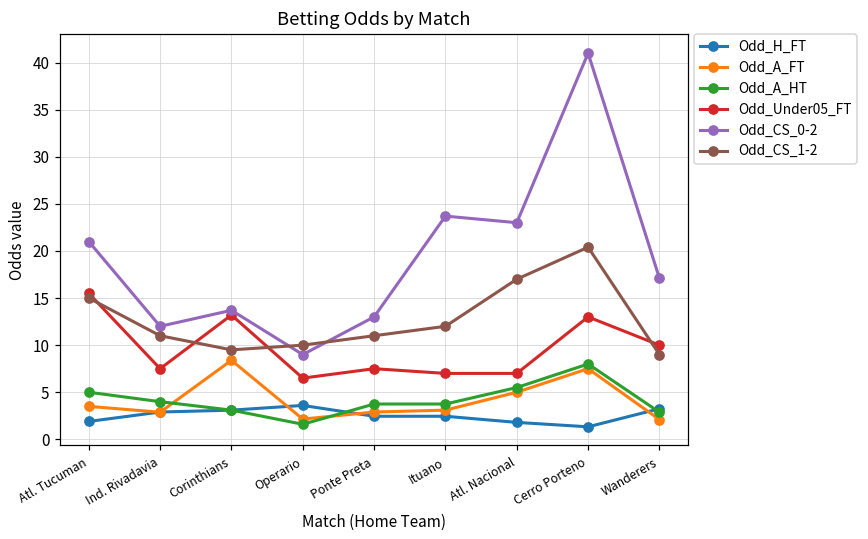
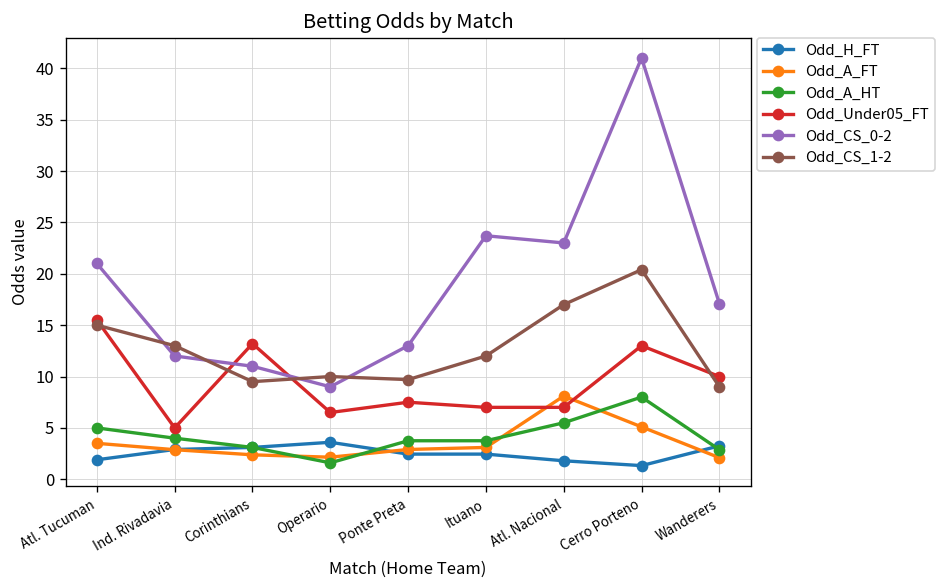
  {
    "Odd_H_FT": {
      "Atl. Tucuman": 2,
      "Operario": 4,
      "Ponte Preta": 2,
      "Ituano": 2,
      "Atl. Nacional": 2,
      "Cerro Porteno": 1,
      "Wanderers": 3
    },
    "Odd_A_FT": {
      "Atl. Tucuman": 4,
-     "Corinthians": 8,
+     "Corinthians": 2,
      "Operario": 2,
      "Ponte Preta": 3,
      "Ituano": 3,
-     "Atl. Nacional": 5,
-     "Cerro Porteno": 8,
+     "Atl. Nacional": 8,
+     "Cerro Porteno": 5,
      "Wanderers": 2
    },
    "Odd_A_HT": {
      "Atl. Tucuman": 5,
      "Ind. Rivadavia": 4,
      "Operario": 2,
      "Ponte Preta": 4,
      "Ituano": 4,
      "Atl. Nacional": 6,
      "Cerro Porteno": 8,
      "Wanderers": 3
    },
    "Odd_Under05_FT": {
      "Atl. Tucuman": 16,
-     "Ind. Rivadavia": 8,
+     "Ind. Rivadavia": 5,
      "Corinthians": 13,
      "Operario": 7,
      "Ponte Preta": 8,
      "Ituano": 7,
      "Atl. Nacional": 7,
      "Cerro Porteno": 13,
      "Wanderers": 10
    },
    "Odd_CS_0-2": {
      "Atl. Tucuman": 21,
      "Ind. Rivadavia": 12,
-     "Corinthians": 14,
+     "Corinthians": 11,
      "Operario": 9,
      "Ponte Preta": 13,
      "Ituano": 24,
      "Atl. Nacional": 23,
      "Cerro Porteno": 41,
      "Wanderers": 17
    },
    "Odd_CS_1-2": {
      "Atl. Tucuman": 15,
-     "Ind. Rivadavia": 11,
+     "Ind. Rivadavia": 13,
      "Corinthians": 10,
      "Operario": 10,
-     "Ponte Preta": 11,
+     "Ponte Preta": 10,
      "Ituano": 12,
      "Atl. Nacional": 17,
      "Cerro Porteno": 20,
      "Wanderers": 9
    }
  }
